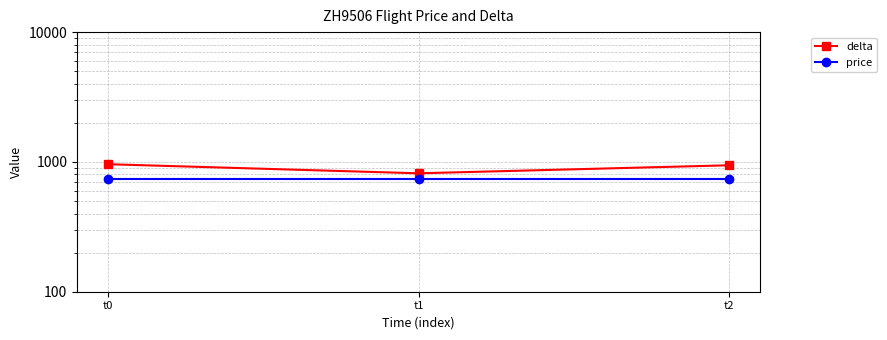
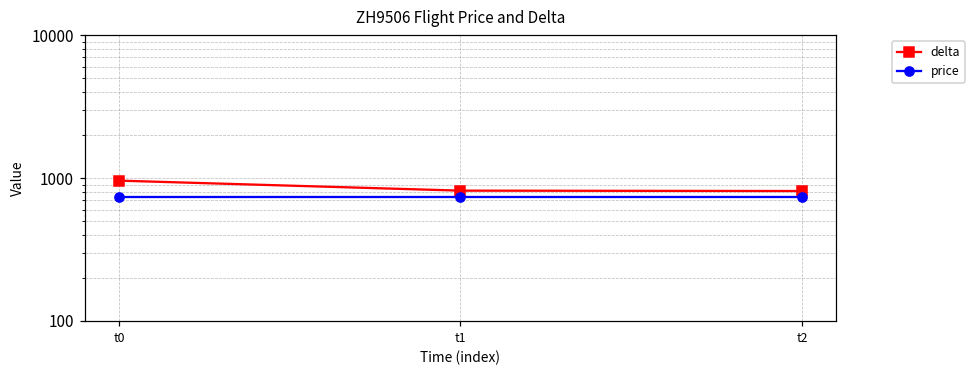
  {
    "delta": {
      "t0": 1000,
      "t1": 800,
-     "t2": 900
+     "t2": 800
    },
    "price": {
      "t0": 700,
      "t1": 700,
      "t2": 700
    }
  }
